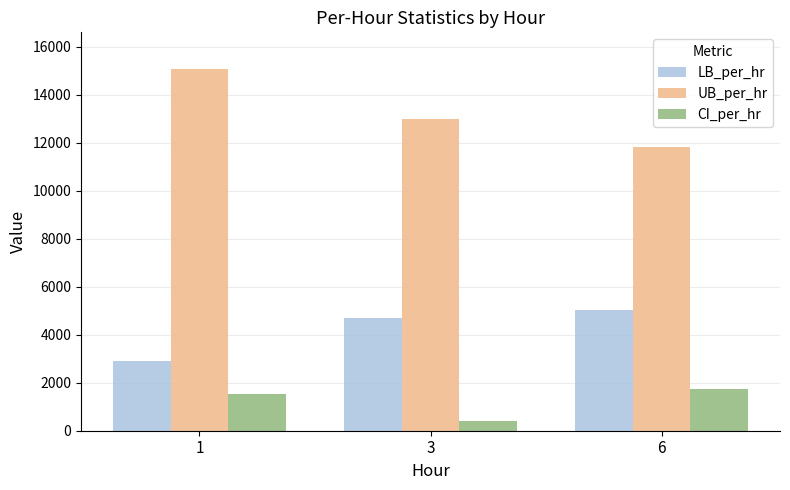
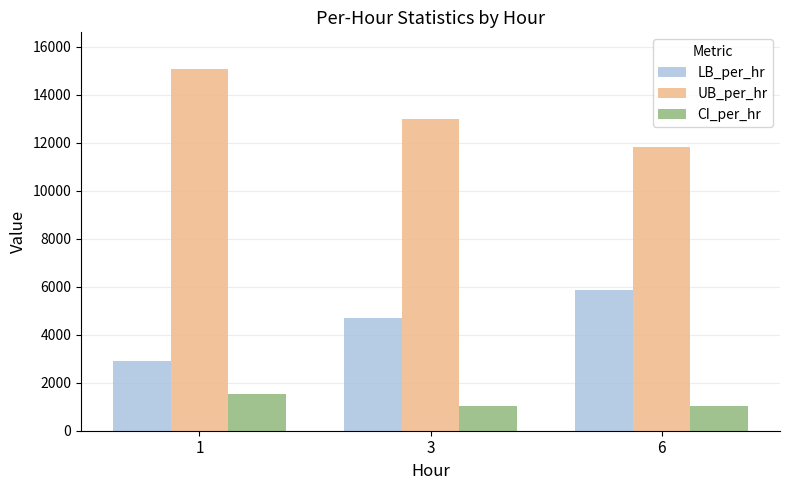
  {
    "LB_per_hr": {
      "1": 2900,
      "3": 4700,
-     "6": 5000
+     "6": 5800
    },
    "UB_per_hr": {
      "1": 15100,
      "3": 13000,
      "6": 11800
    },
    "CI_per_hr": {
      "1": 1500,
-     "3": 400,
-     "6": 1700
+     "3": 1000,
+     "6": 1000
    }
  }
